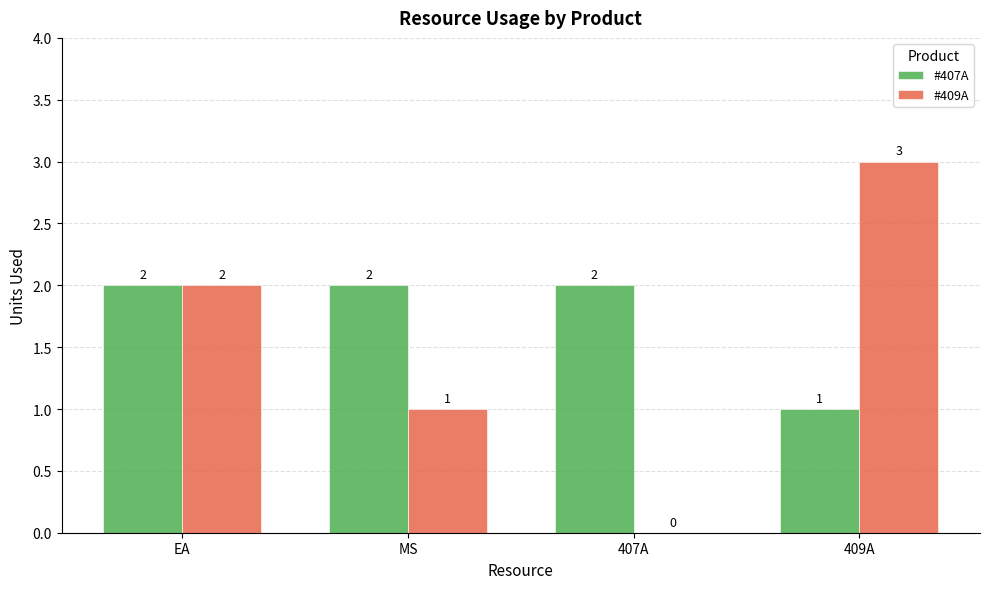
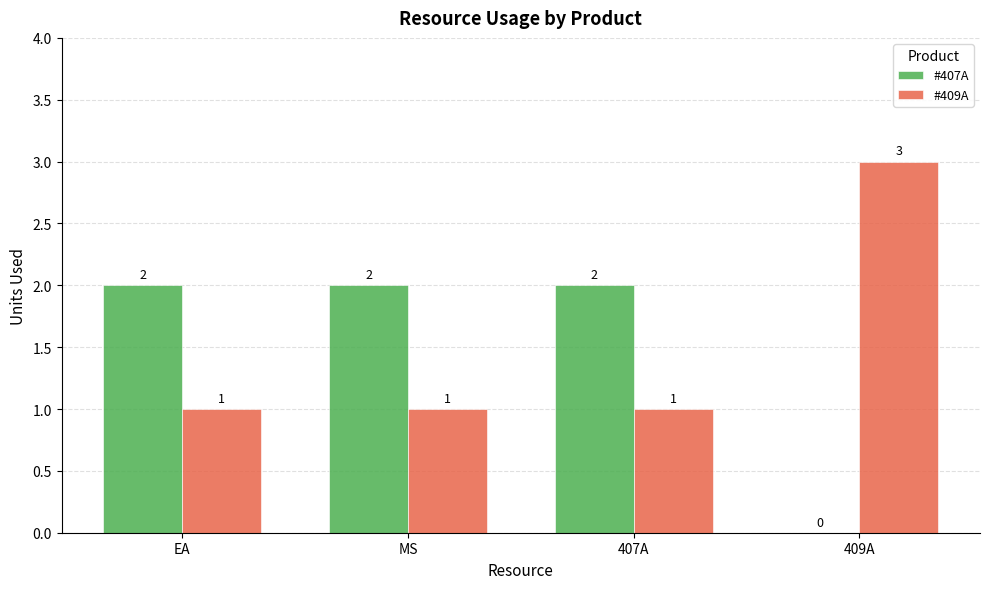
  {
    "#407A": {
      "EA": 2,
      "MS": 2,
      "407A": 2,
-     "409A": 1
+     "409A": 0
    },
    "#409A": {
-     "EA": 2,
+     "EA": 1,
      "MS": 1,
-     "407A": 0,
+     "407A": 1,
      "409A": 3
    }
  }
